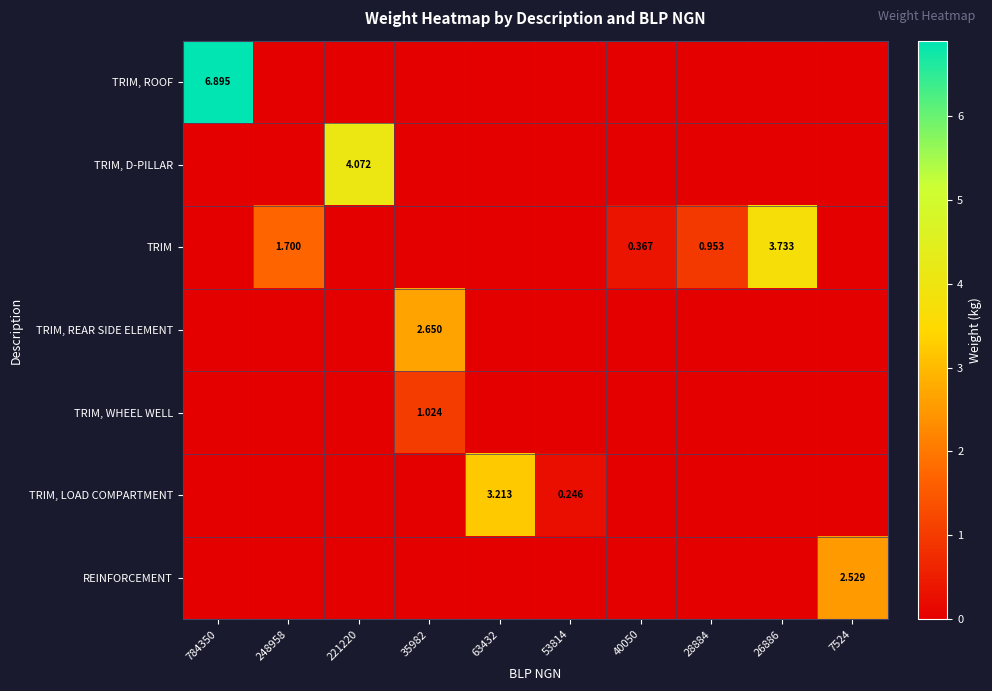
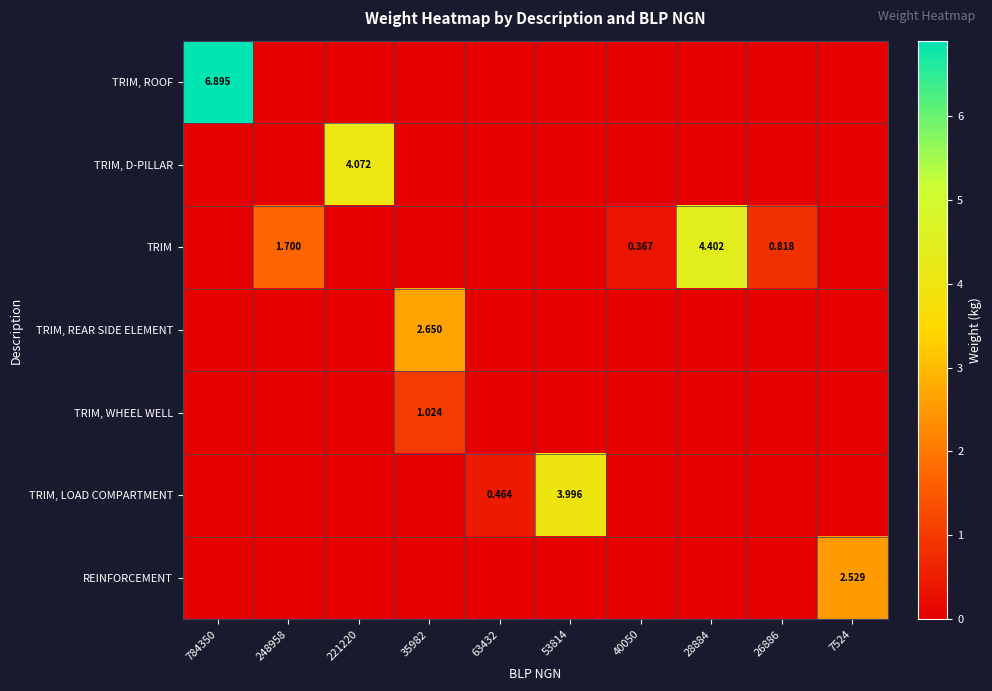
  {
    "TRIM, ROOF": {
      "784350": 6.895
    },
    "TRIM, D-PILLAR": {
      "221220": 4.072
    },
    "TRIM": {
      "248958": 1.700,
      "40050": 0.367,
-     "28884": 0.953,
-     "26886": 3.733
+     "28884": 4.402,
+     "26886": 0.818
    },
    "TRIM, REAR SIDE ELEMENT": {
      "35982": 2.650
    },
    "TRIM, WHEEL WELL": {
      "35982": 1.024
    },
    "TRIM, LOAD COMPARTMENT": {
-     "63432": 3.213,
-     "53814": 0.246
+     "63432": 0.464,
+     "53814": 3.996
    },
    "REINFORCEMENT": {
      "7524": 2.529
    }
  }
